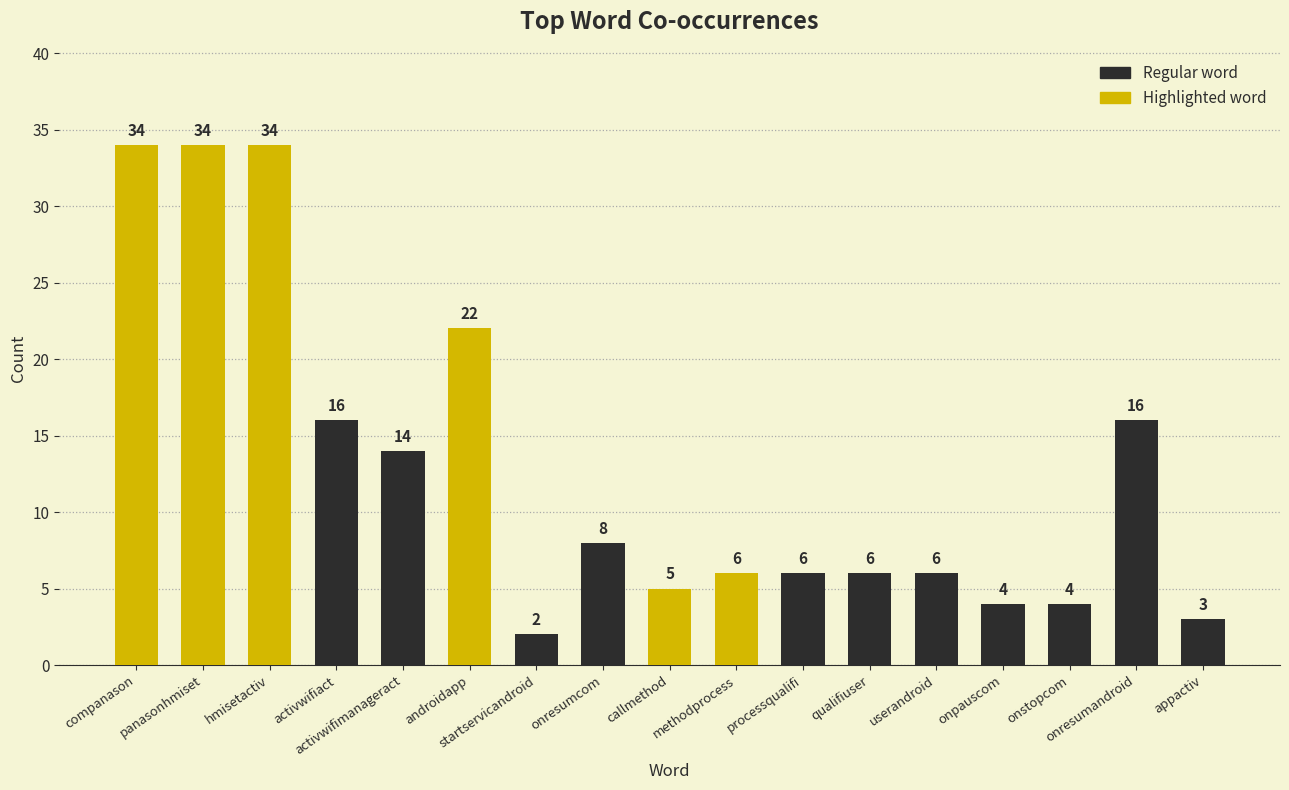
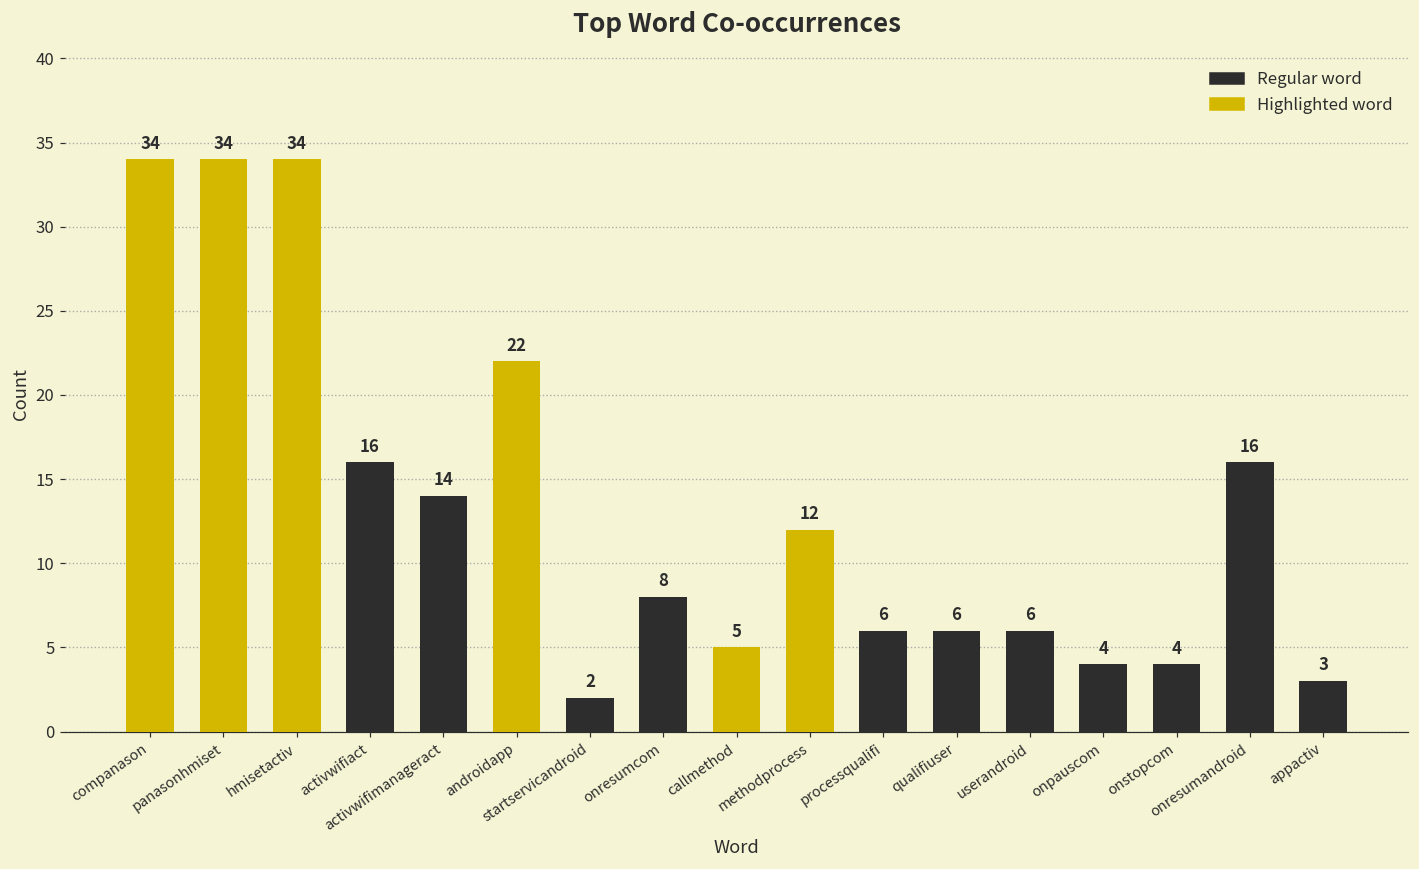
  {
    "companason": 34,
    "panasonhmiset": 34,
    "hmisetactiv": 34,
    "activwifiact": 16,
    "activwifimanageract": 14,
    "androidapp": 22,
    "startservicandroid": 2,
    "onresumcom": 8,
    "callmethod": 5,
-   "methodprocess": 6,
+   "methodprocess": 12,
    "processqualifi": 6,
    "qualifiuser": 6,
    "userandroid": 6,
    "onpauscom": 4,
    "onstopcom": 4,
    "onresumandroid": 16,
    "appactiv": 3
  }
